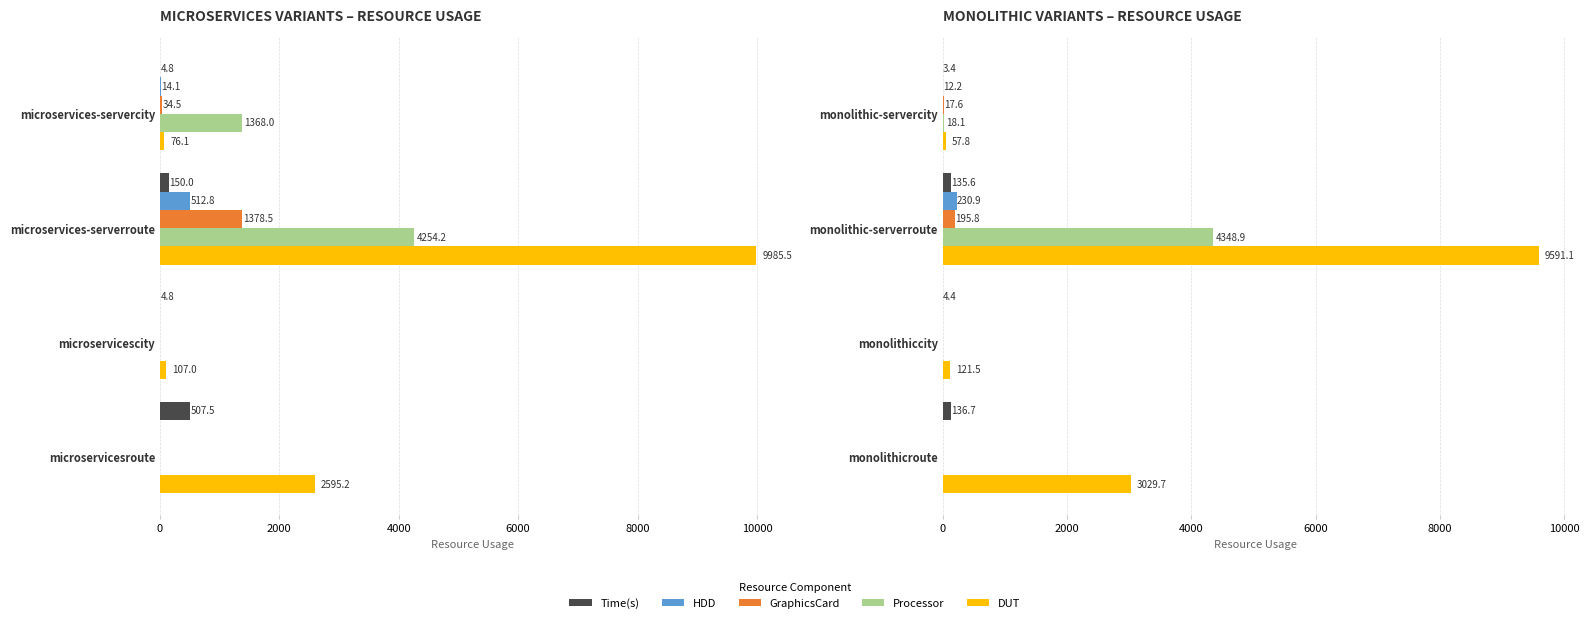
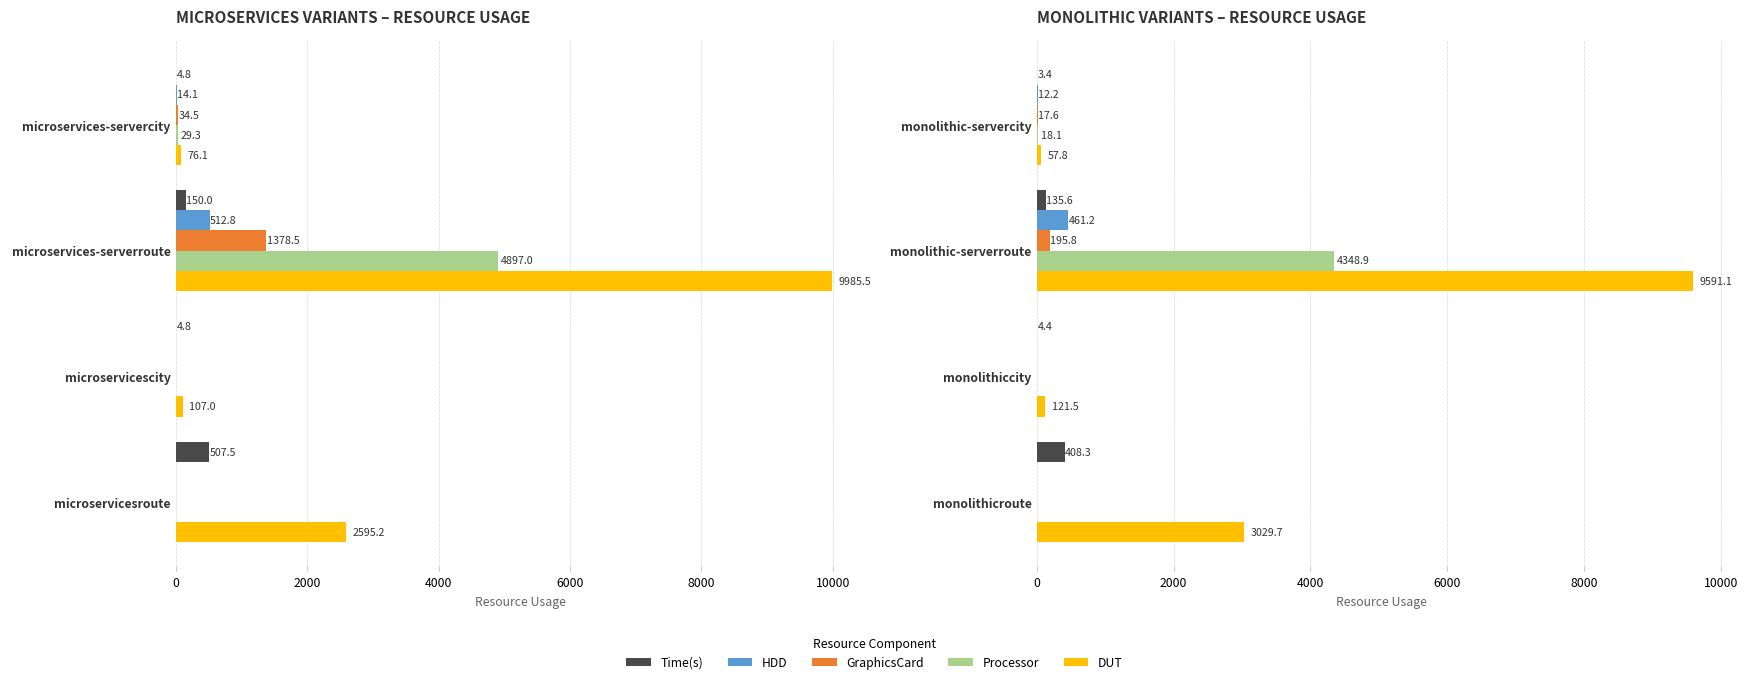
  {
    "MICROSERVICES VARIANTS – RESOURCE USAGE": {
      "Time(s)": {
        "microservices-servercity": 4.8,
        "microservices-serverroute": 150.0,
        "microservicescity": 4.8,
        "microservicesroute": 507.5
      },
      "HDD": {
        "microservices-servercity": 14.1,
        "microservices-serverroute": 512.8
      },
      "GraphicsCard": {
        "microservices-servercity": 34.5,
        "microservices-serverroute": 1378.5
      },
      "Processor": {
-       "microservices-servercity": 1368.0,
-       "microservices-serverroute": 4254.2
+       "microservices-servercity": 29.3,
+       "microservices-serverroute": 4897.0
      },
      "DUT": {
        "microservices-servercity": 76.1,
        "microservices-serverroute": 9985.5,
        "microservicescity": 107.0,
        "microservicesroute": 2595.2
      }
    },
    "MONOLITHIC VARIANTS – RESOURCE USAGE": {
      "Time(s)": {
        "monolithic-servercity": 3.4,
        "monolithic-serverroute": 135.6,
        "monolithiccity": 4.4,
-       "monolithicroute": 136.7
+       "monolithicroute": 408.3
      },
      "HDD": {
        "monolithic-servercity": 12.2,
-       "monolithic-serverroute": 230.9
+       "monolithic-serverroute": 461.2
      },
      "GraphicsCard": {
        "monolithic-servercity": 17.6,
        "monolithic-serverroute": 195.8
      },
      "Processor": {
        "monolithic-servercity": 18.1,
        "monolithic-serverroute": 4348.9
      },
      "DUT": {
        "monolithic-servercity": 57.8,
        "monolithic-serverroute": 9591.1,
        "monolithiccity": 121.5,
        "monolithicroute": 3029.7
      }
    }
  }
